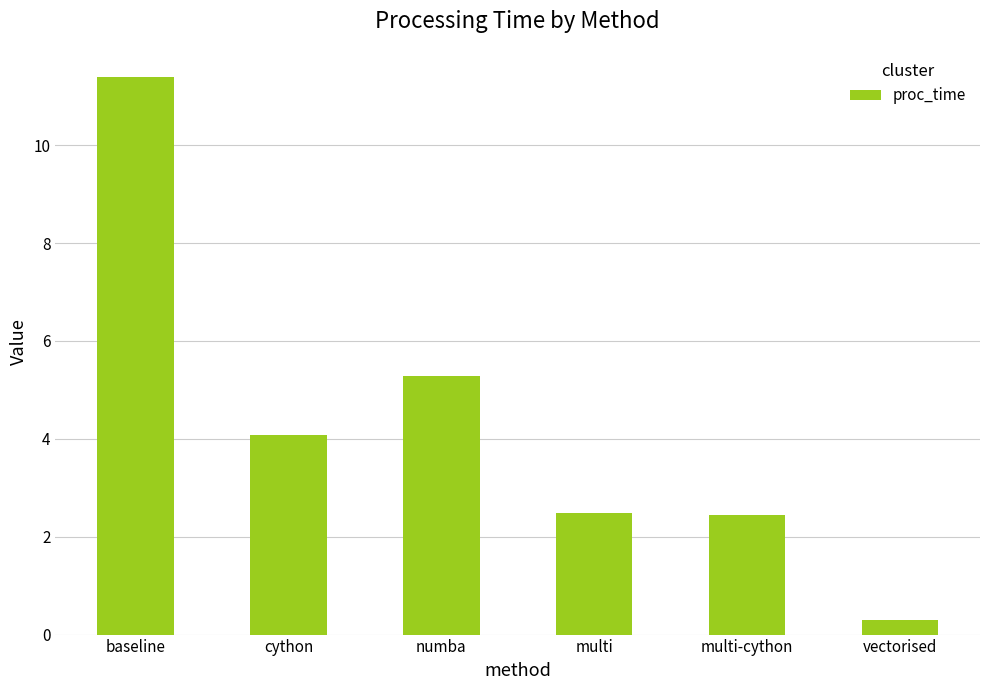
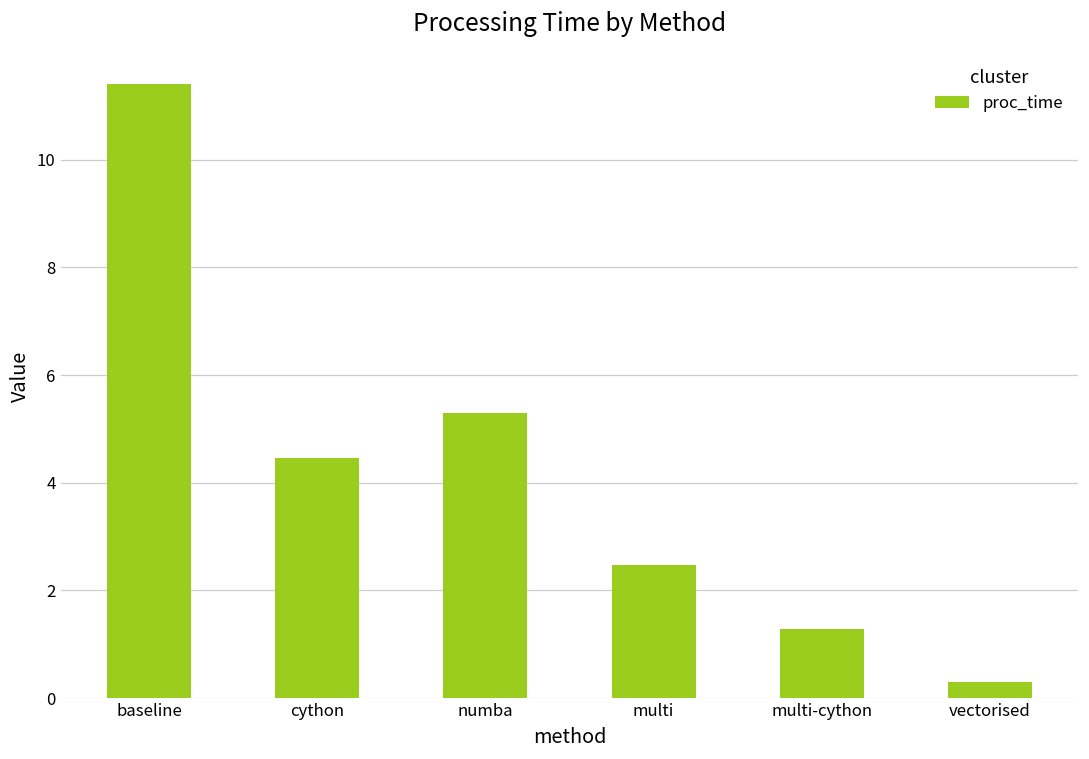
  {
    "baseline": 11.4,
-   "cython": 4.1,
+   "cython": 4.5,
    "numba": 5.3,
    "multi": 2.5,
-   "multi-cython": 2.4,
+   "multi-cython": 1.3,
    "vectorised": 0.3
  }
